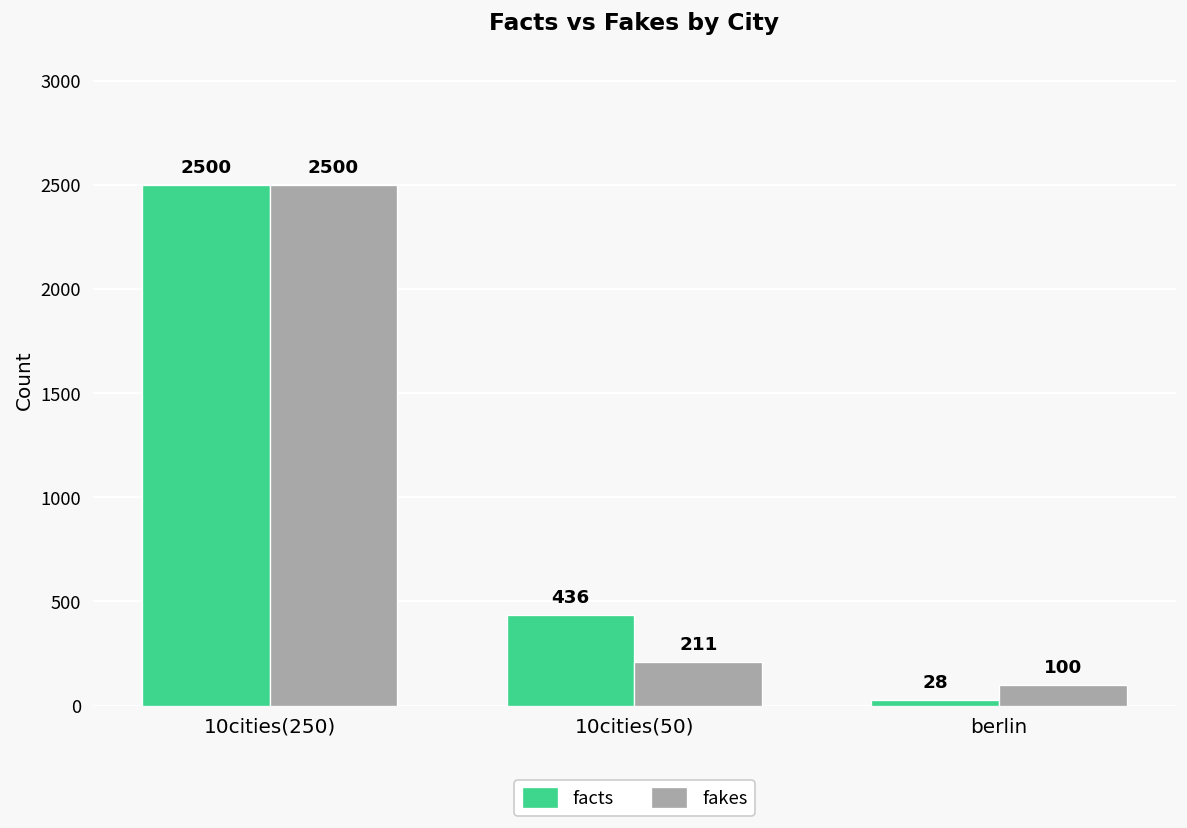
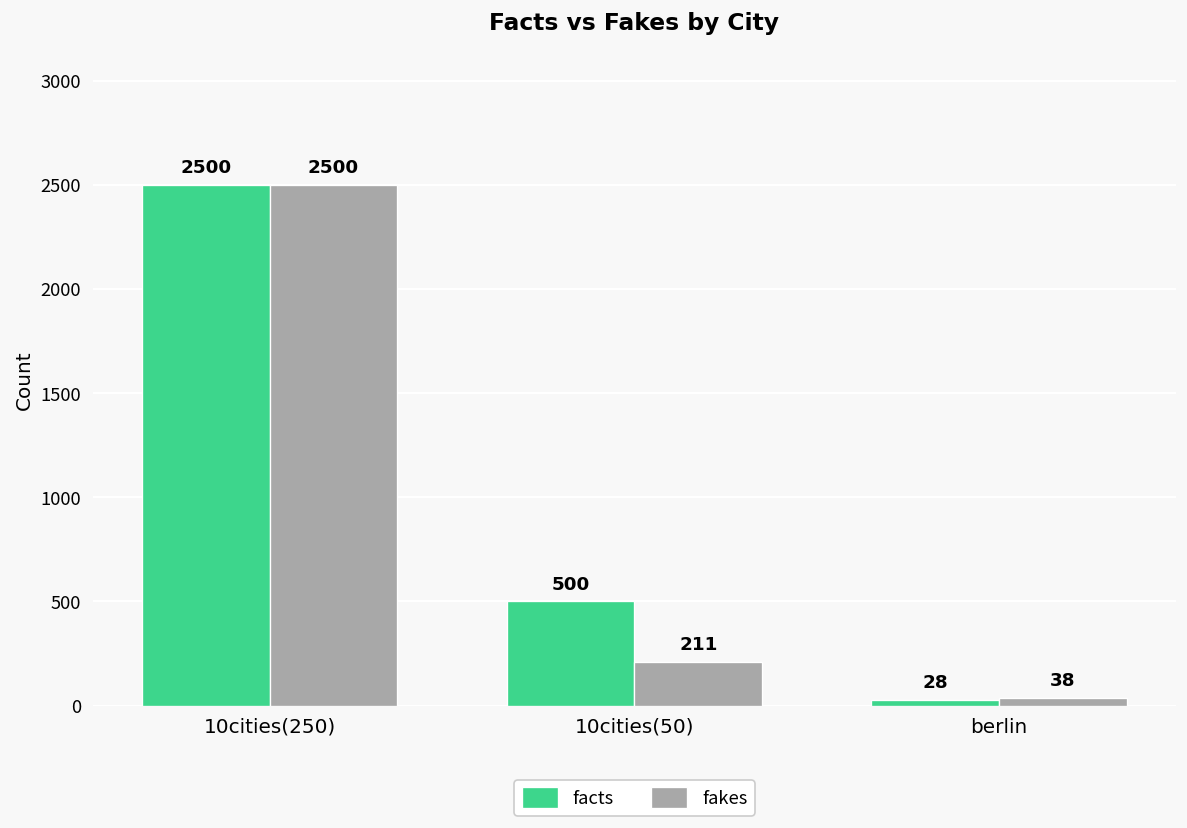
  {
    "facts": {
      "10cities(250)": 2500,
-     "10cities(50)": 436,
+     "10cities(50)": 500,
      "berlin": 28
    },
    "fakes": {
      "10cities(250)": 2500,
      "10cities(50)": 211,
-     "berlin": 100
+     "berlin": 38
    }
  }
